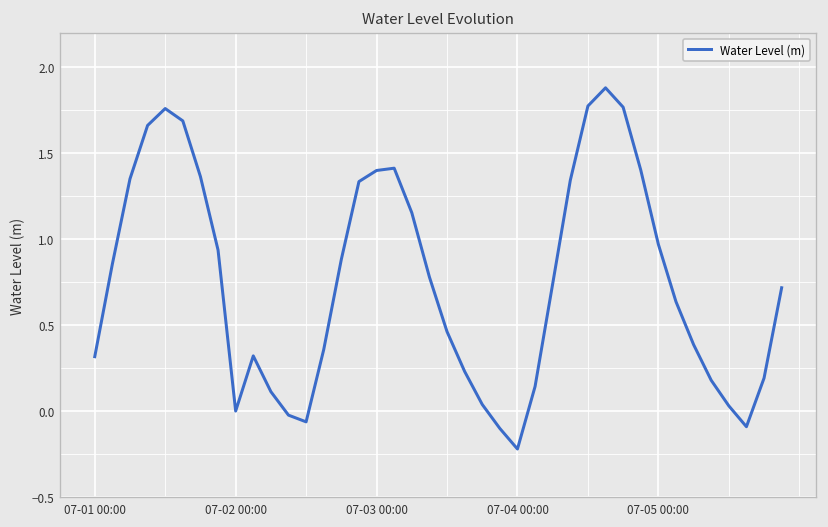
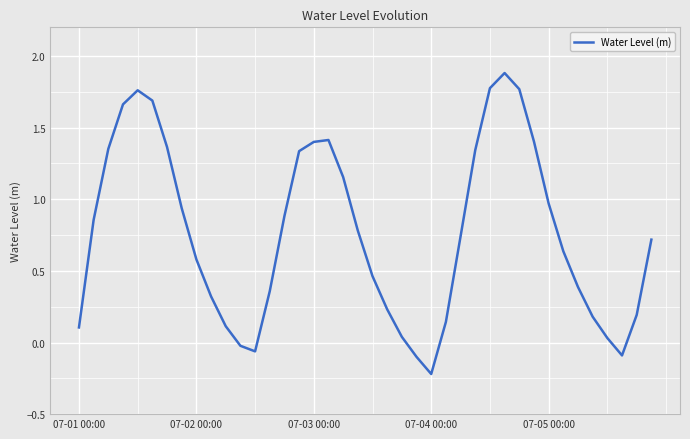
  {
-   "07-01 00:00": 0.32,
-   "07-02 00:00": 0.00,
+   "07-01 00:00": 0.11,
+   "07-02 00:00": 0.58,
    "07-03 00:00": 1.40,
    "07-04 00:00": -0.22,
    "07-05 00:00": 0.97
  }
